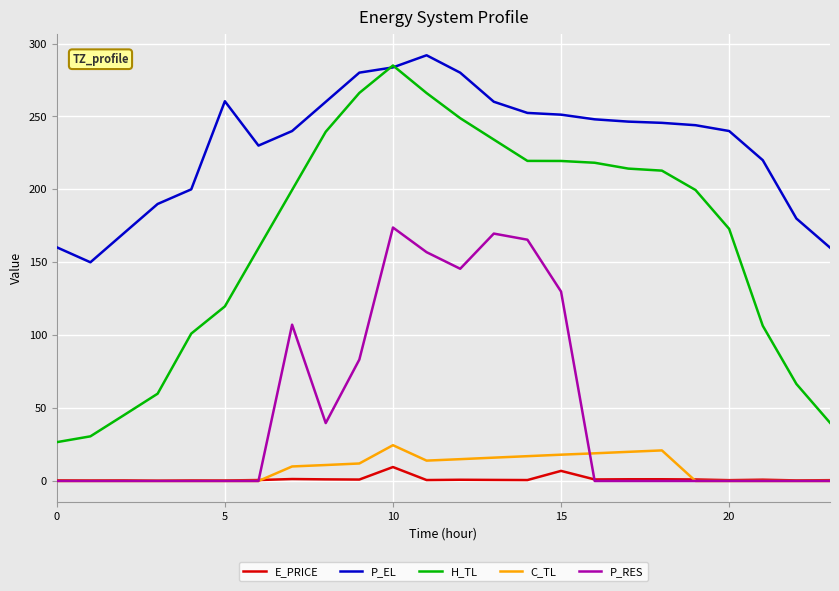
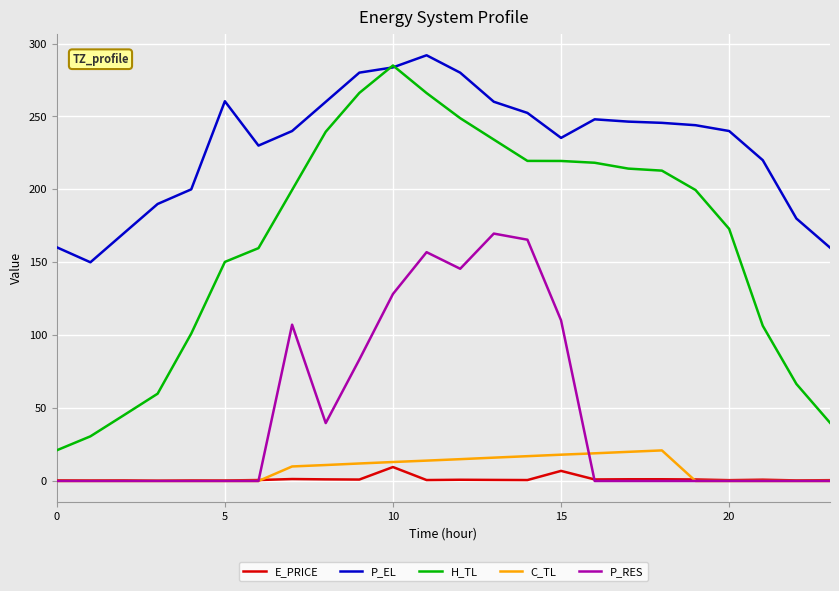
  {
    "E_PRICE": {
      "10": 10,
      "15": 7
    },
    "P_EL": {
      "0": 160,
      "5": 260,
-     "15": 251,
+     "15": 235,
      "20": 240
    },
    "H_TL": {
-     "0": 27,
-     "5": 120,
+     "0": 21,
+     "5": 150,
      "15": 219,
      "20": 173
    },
    "C_TL": {
-     "10": 25,
+     "10": 13,
      "15": 18
    },
    "P_RES": {
-     "10": 174,
-     "15": 130
+     "10": 128,
+     "15": 110
    }
  }
